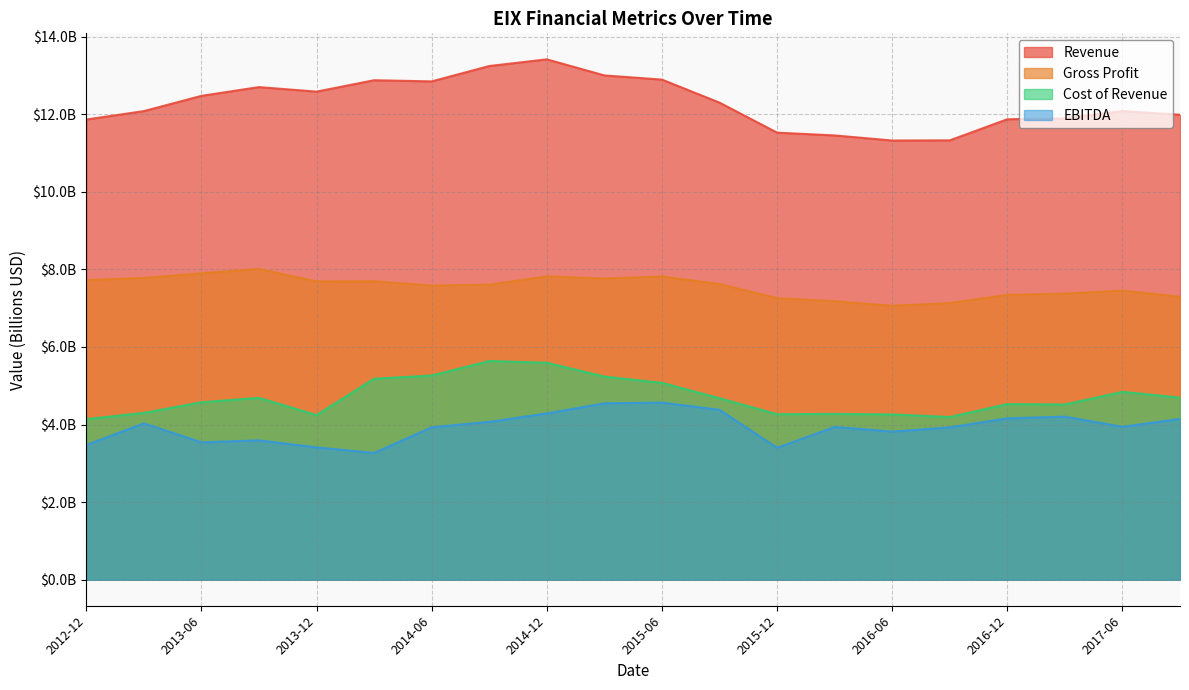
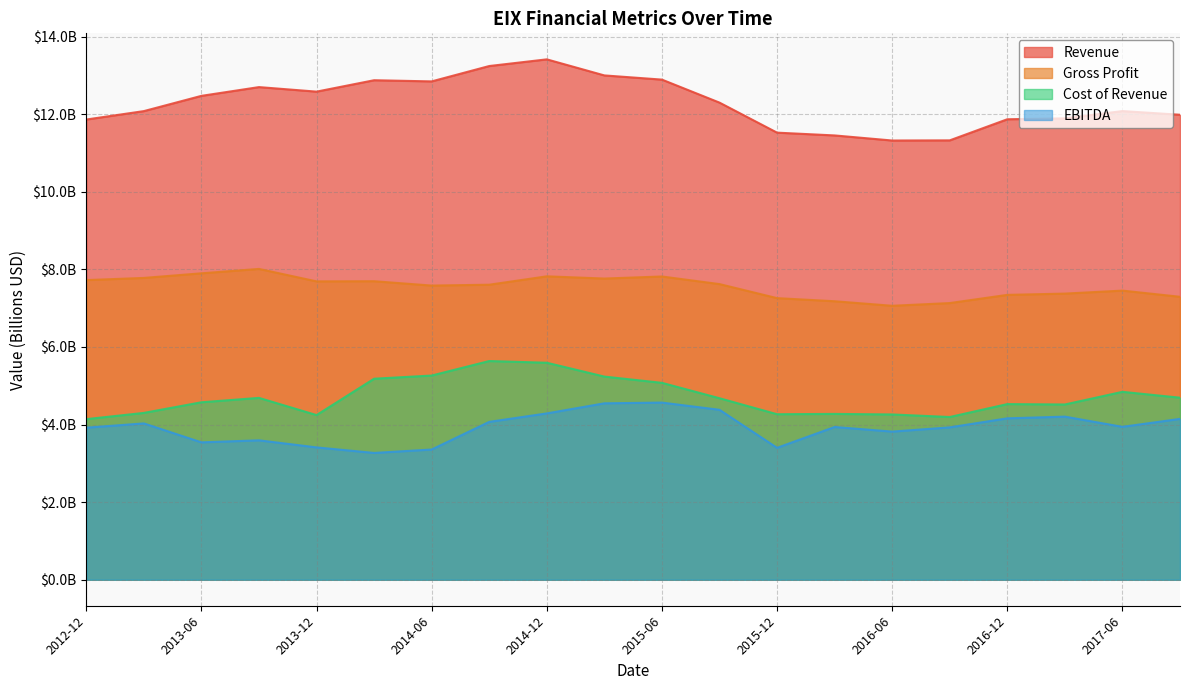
  {
    "Cost of Revenue": {
      "2012-12": "$4100000000",
      "2013-06": "$4600000000",
      "2013-12": "$4200000000",
      "2014-06": "$5300000000",
      "2014-12": "$5600000000",
      "2015-06": "$5100000000",
      "2015-12": "$4300000000",
      "2016-06": "$4300000000",
      "2016-12": "$4500000000",
      "2017-06": "$4800000000"
    },
    "EBITDA": {
-     "2012-12": "$3500000000",
+     "2012-12": "$3900000000",
      "2013-06": "$3500000000",
      "2013-12": "$3400000000",
-     "2014-06": "$3900000000",
+     "2014-06": "$3400000000",
      "2014-12": "$4300000000",
      "2015-06": "$4600000000",
      "2015-12": "$3400000000",
      "2016-06": "$3800000000",
      "2016-12": "$4200000000",
      "2017-06": "$3900000000"
    }
  }
